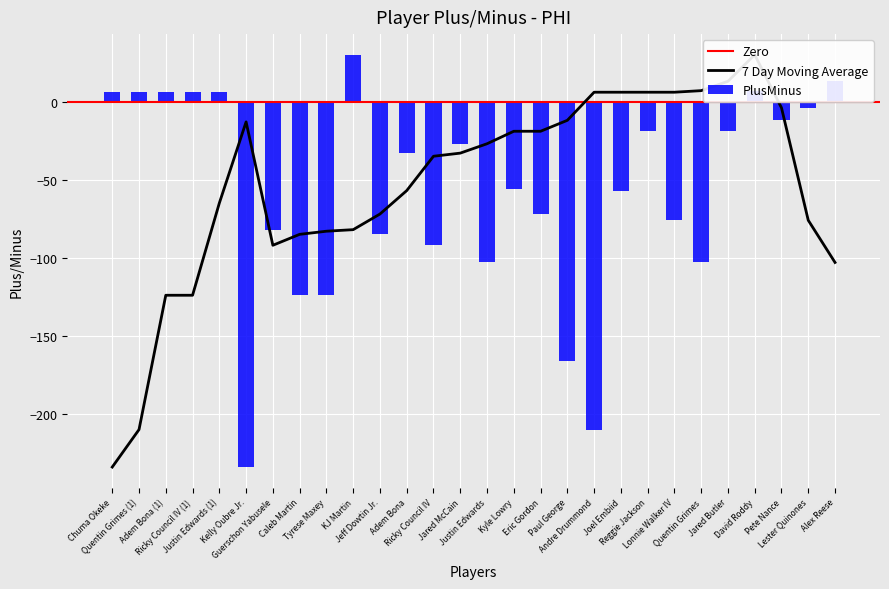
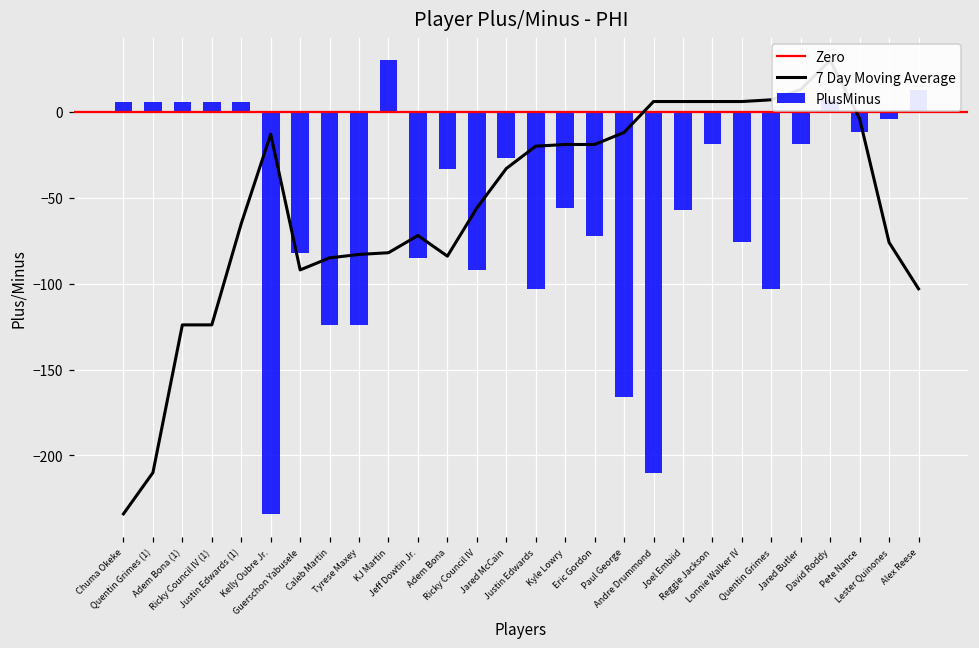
  {
    "PlusMinus": {
      "Chuma Okeke": 6,
      "Quentin Grimes (1)": 6,
      "Adem Bona (1)": 6,
      "Ricky Council IV (1)": 6,
      "Justin Edwards (1)": 6,
      "Kelly Oubre Jr.": -234,
      "Guerschon Yabusele": -82,
      "Caleb Martin": -124,
      "Tyrese Maxey": -124,
      "KJ Martin": 30,
      "Jeff Dowtin Jr.": -85,
      "Adem Bona": -33,
      "Ricky Council IV": -92,
      "Jared McCain": -27,
      "Justin Edwards": -103,
      "Kyle Lowry": -56,
      "Eric Gordon": -72,
      "Paul George": -166,
      "Andre Drummond": -210,
      "Joel Embiid": -57,
      "Reggie Jackson": -19,
      "Lonnie Walker IV": -76,
      "Quentin Grimes": -103,
      "Jared Butler": -19,
      "Pete Nance": -12,
      "Lester Quinones": -4
    },
    "7 Day Moving Average": {
      "Chuma Okeke": -234,
      "Quentin Grimes (1)": -210,
      "Adem Bona (1)": -124,
      "Ricky Council IV (1)": -124,
      "Justin Edwards (1)": -65,
      "Kelly Oubre Jr.": -13,
      "Guerschon Yabusele": -92,
      "Caleb Martin": -85,
      "Tyrese Maxey": -83,
      "KJ Martin": -82,
      "Jeff Dowtin Jr.": -72,
-     "Adem Bona": -57,
-     "Ricky Council IV": -35,
+     "Adem Bona": -84,
+     "Ricky Council IV": -56,
      "Jared McCain": -33,
-     "Justin Edwards": -27,
+     "Justin Edwards": -20,
      "Kyle Lowry": -19,
      "Eric Gordon": -19,
      "Paul George": -12,
      "Andre Drummond": 6,
      "Joel Embiid": 6,
      "Reggie Jackson": 6,
      "Lonnie Walker IV": 6,
      "Quentin Grimes": 7,
      "Pete Nance": -4,
      "Lester Quinones": -76,
      "Alex Reese": -103
    }
  }
